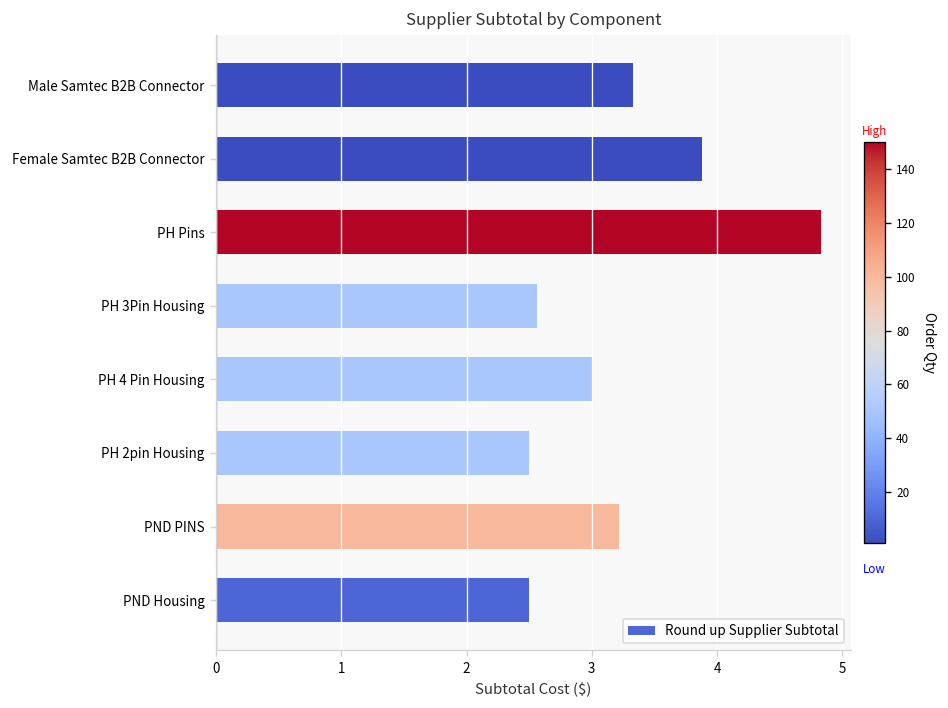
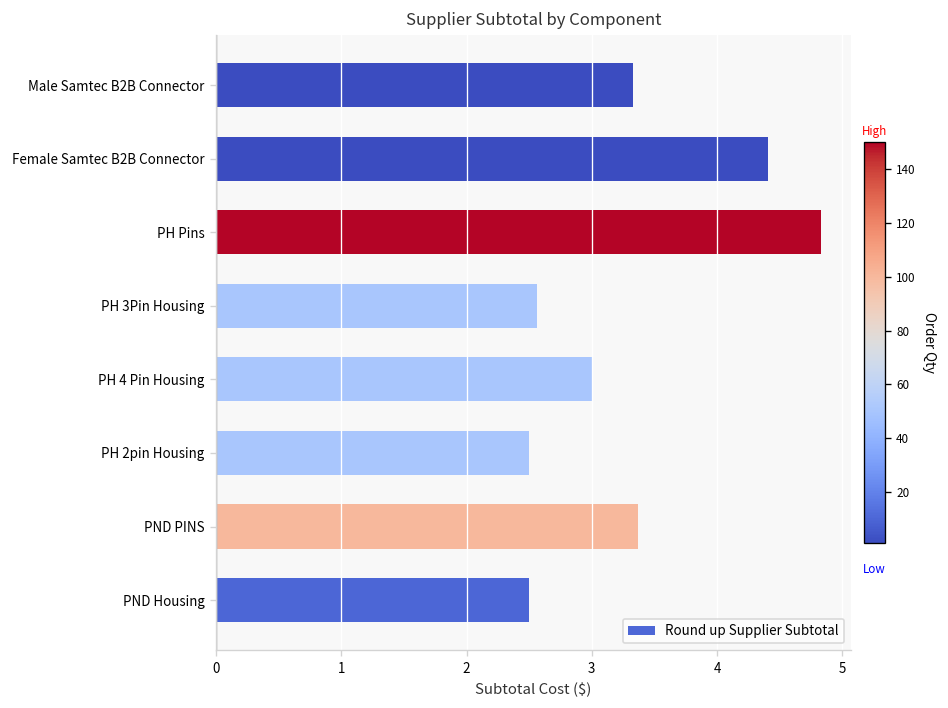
  {
    "Male Samtec B2B Connector": 3.33,
-   "Female Samtec B2B Connector": 3.88,
+   "Female Samtec B2B Connector": 4.41,
    "PH Pins": 4.83,
    "PH 3Pin Housing": 2.56,
    "PH 4 Pin Housing": 3.01,
    "PH 2pin Housing": 2.50,
-   "PND PINS": 3.22,
+   "PND PINS": 3.37,
    "PND Housing": 2.50
  }
